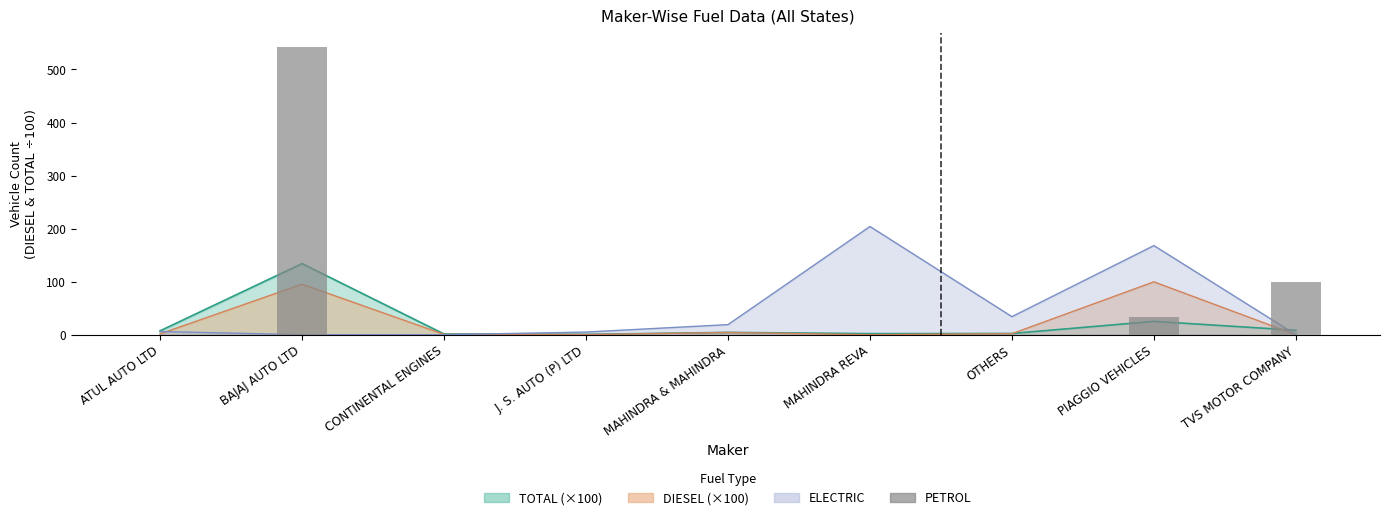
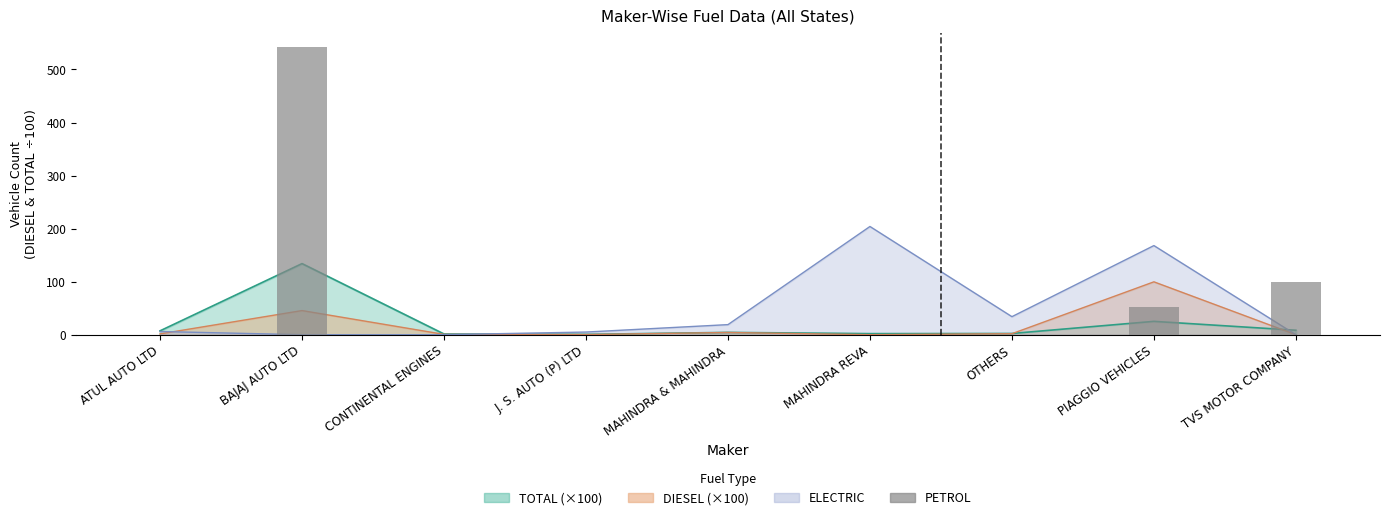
  {
    "PETROL": {
      "ATUL AUTO LTD": 0,
      "BAJAJ AUTO LTD": 540,
      "CONTINENTAL ENGINES": 0,
      "J. S. AUTO (P) LTD": 0,
      "MAHINDRA & MAHINDRA": 0,
      "MAHINDRA REVA": 0,
      "OTHERS": 0,
-     "PIAGGIO VEHICLES": 30,
+     "PIAGGIO VEHICLES": 50,
      "TVS MOTOR COMPANY": 100
    },
    "DIESEL (×100)": {
-     "BAJAJ AUTO LTD": 100,
+     "BAJAJ AUTO LTD": 50,
      "PIAGGIO VEHICLES": 100
    }
  }
